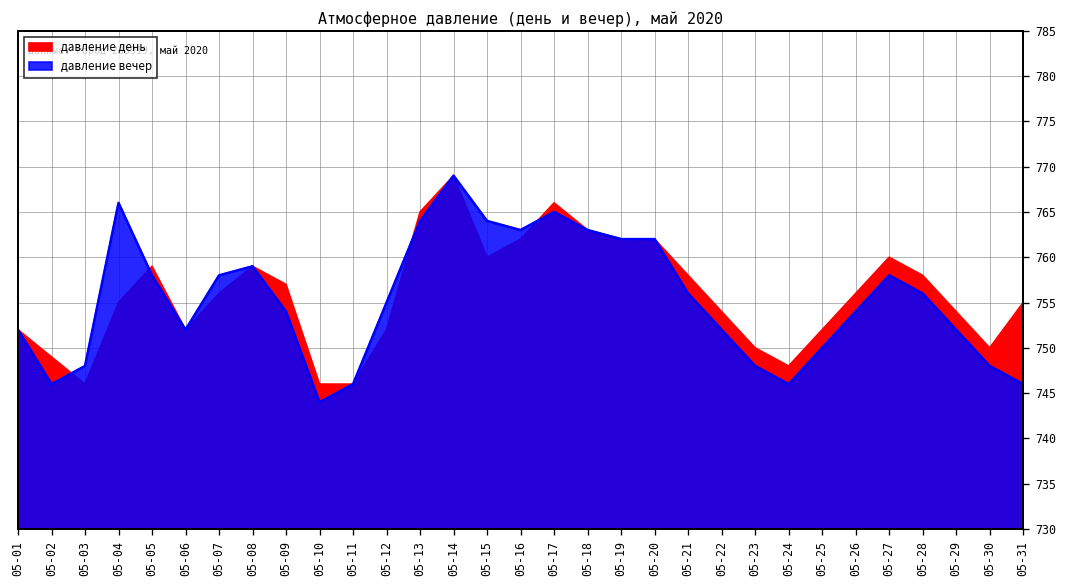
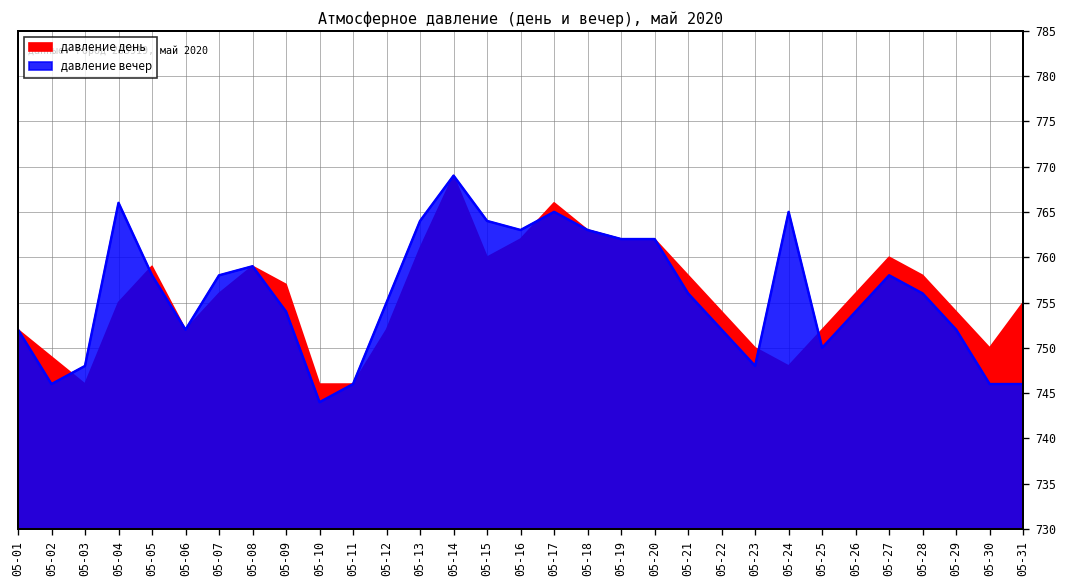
  {
    "давление день": {
      "05-02": 749,
      "05-03": 746,
      "05-04": 755,
      "05-05": 759,
      "05-07": 756,
      "05-09": 757,
      "05-10": 746,
      "05-12": 752,
-     "05-13": 765,
+     "05-13": 761,
      "05-15": 760,
      "05-16": 762,
      "05-17": 766,
      "05-21": 758,
      "05-22": 754,
      "05-23": 750,
      "05-24": 748,
      "05-25": 752,
      "05-26": 756,
      "05-27": 760,
      "05-28": 758,
      "05-29": 754,
      "05-30": 750,
      "05-31": 755
    },
    "давление вечер": {
      "05-02": 746,
      "05-03": 748,
      "05-04": 766,
      "05-05": 758,
      "05-07": 758,
      "05-09": 754,
      "05-10": 744,
      "05-12": 755,
      "05-13": 764,
      "05-15": 764,
      "05-16": 763,
      "05-17": 765,
      "05-21": 756,
      "05-22": 752,
      "05-23": 748,
-     "05-24": 746,
+     "05-24": 765,
      "05-25": 750,
      "05-26": 754,
      "05-27": 758,
      "05-28": 756,
      "05-29": 752,
-     "05-30": 748,
+     "05-30": 746,
      "05-31": 746
    }
  }
